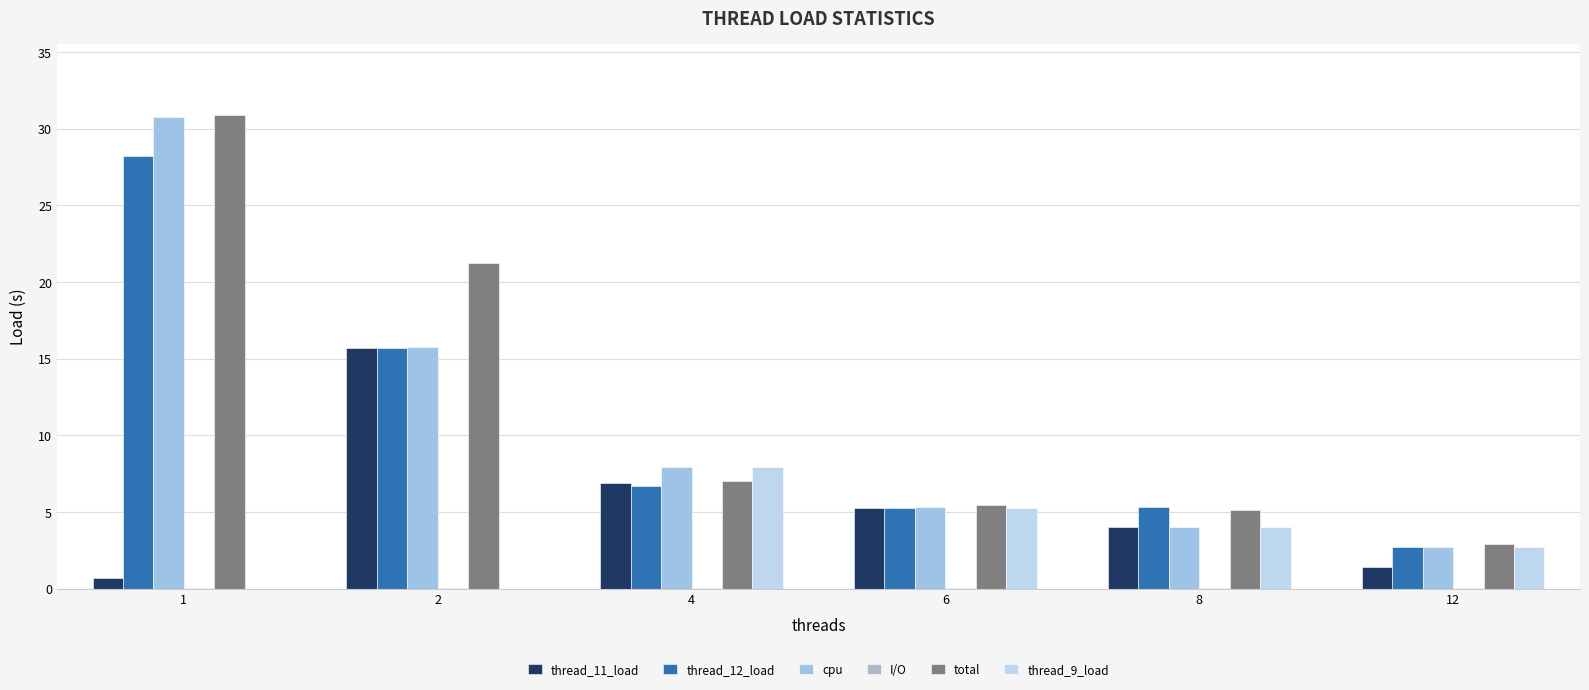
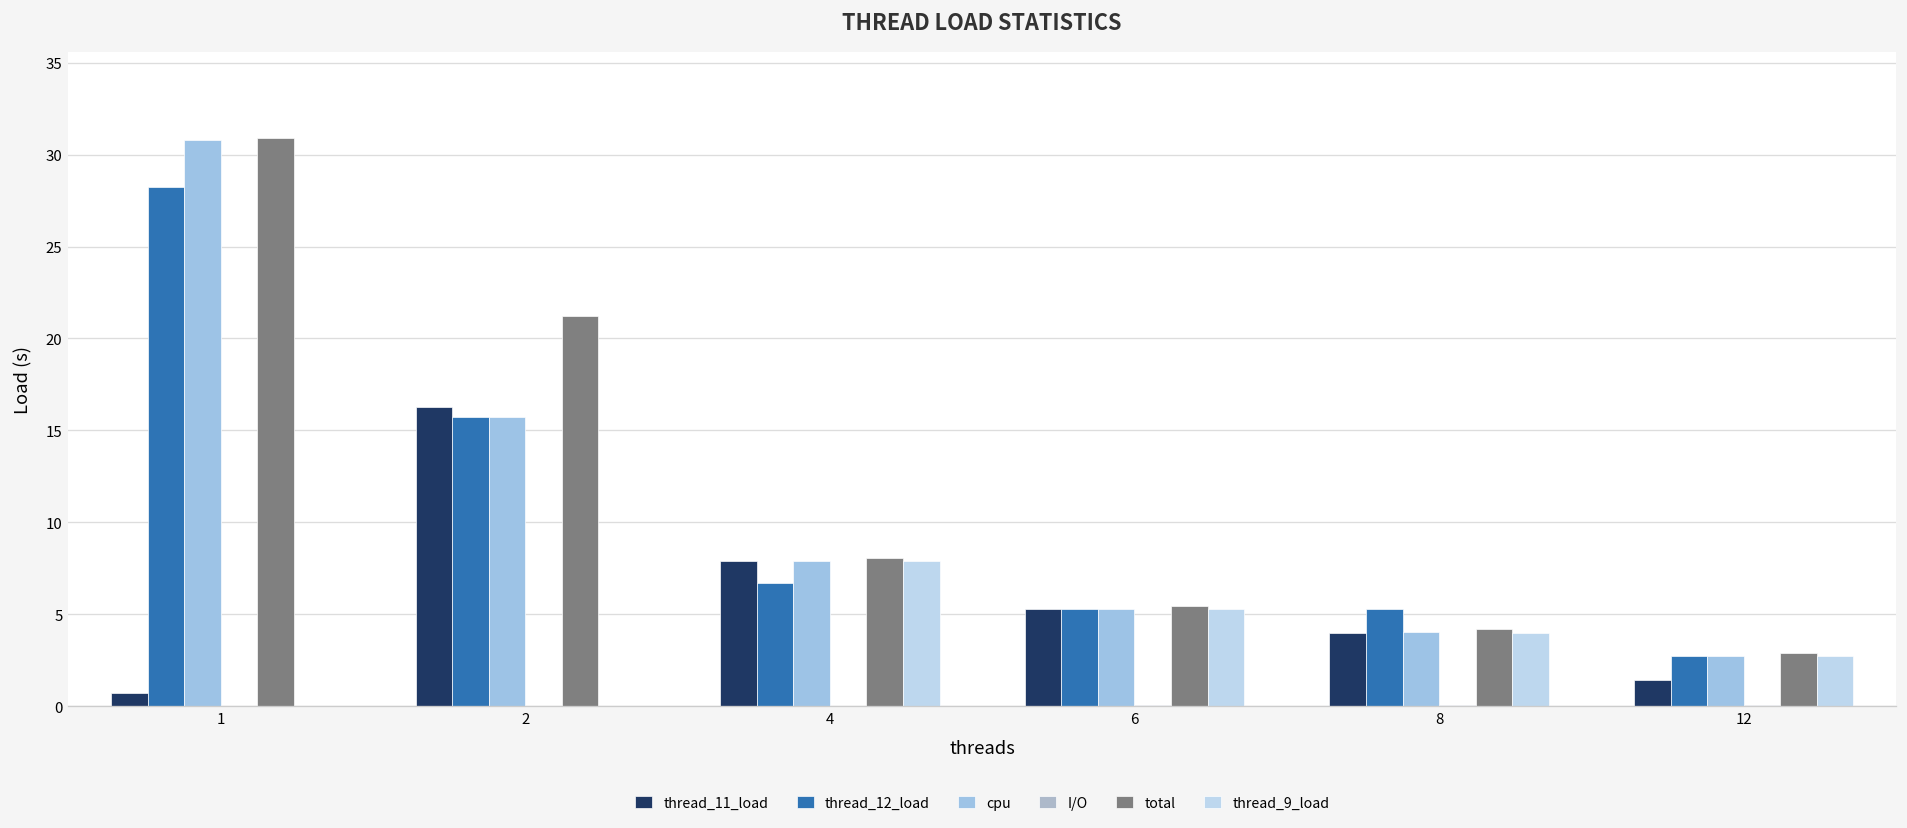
  {
    "thread_11_load": {
      "1": 0.7,
-     "2": 15.7,
-     "4": 6.9,
+     "2": 16.3,
+     "4": 7.9,
      "6": 5.3,
      "8": 4.0,
      "12": 1.4
    },
    "thread_12_load": {
      "1": 28.2,
      "2": 15.7,
      "4": 6.7,
      "6": 5.3,
      "8": 5.3,
      "12": 2.7
    },
    "total": {
      "1": 30.9,
      "2": 21.2,
-     "4": 7.0,
+     "4": 8.1,
      "6": 5.5,
-     "8": 5.1,
+     "8": 4.2,
      "12": 2.9
    }
  }
